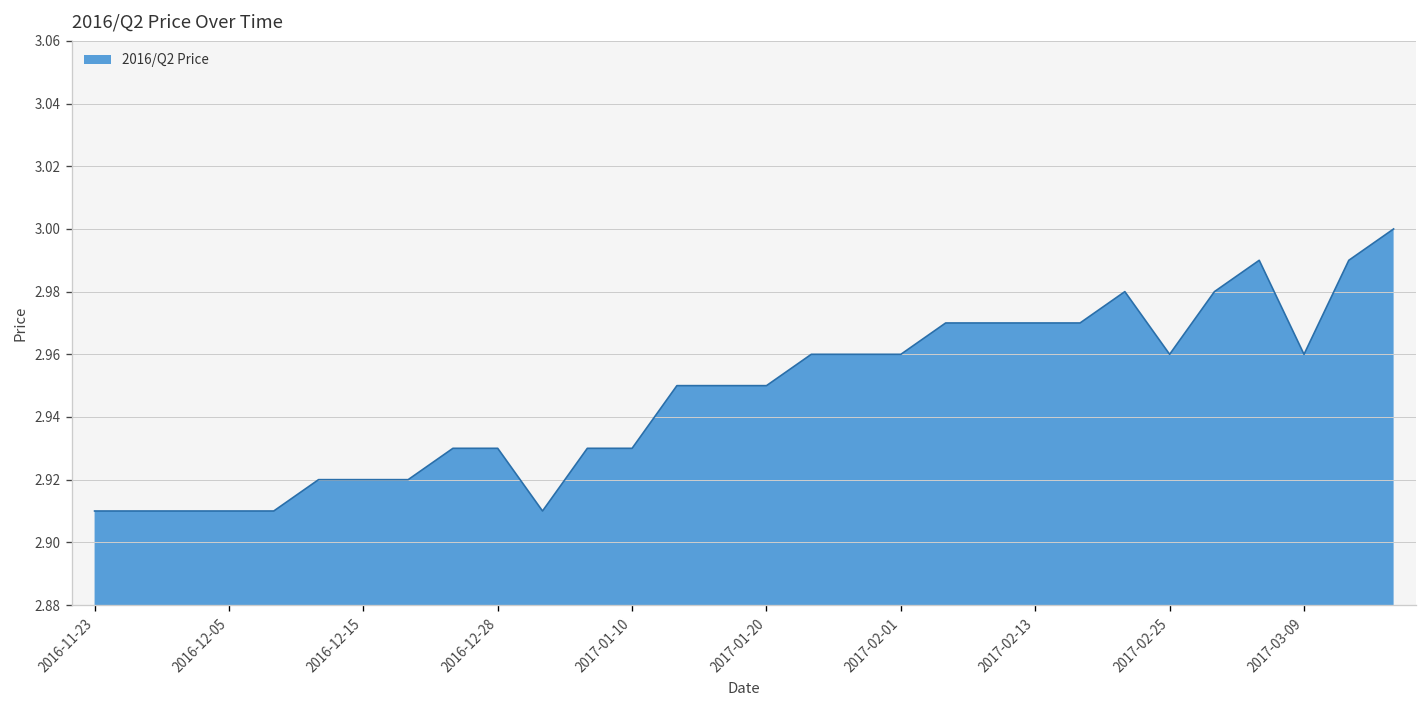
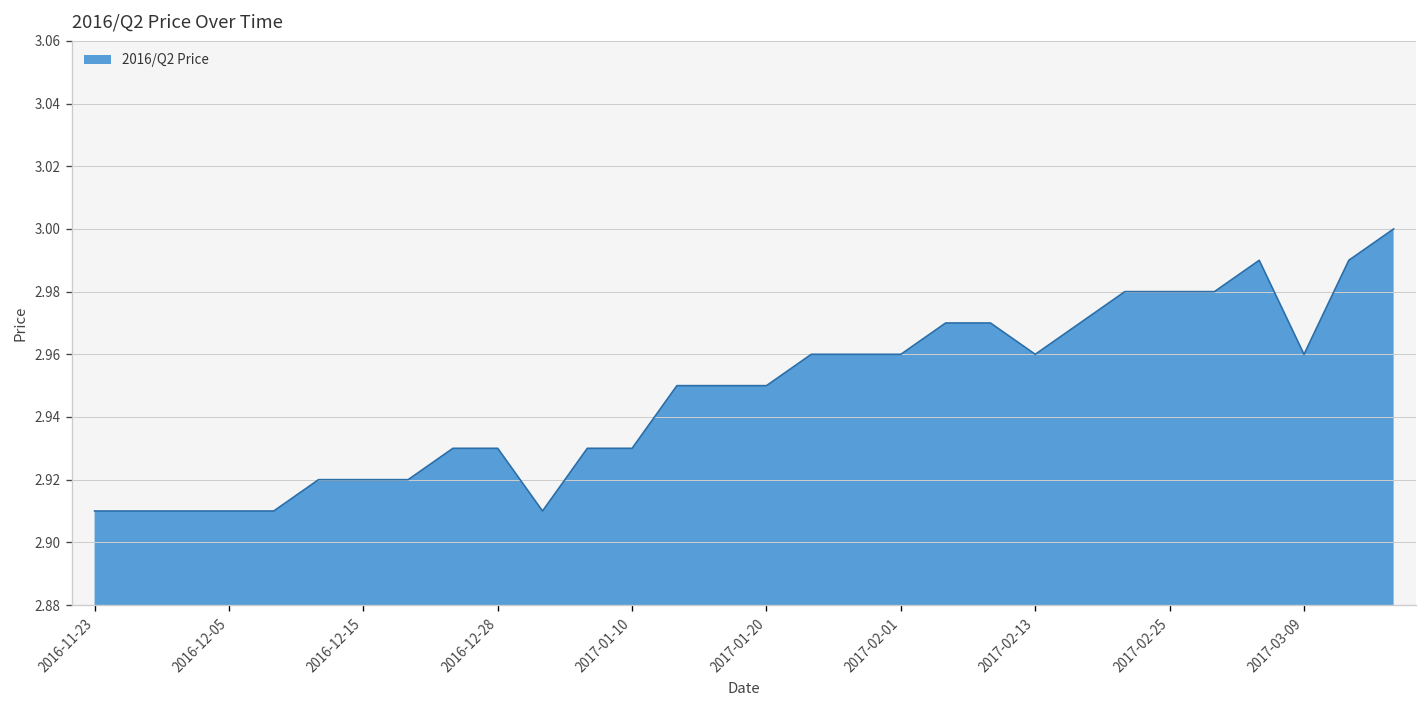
  {
    "2016-11-23": 2.91,
    "2016-12-05": 2.91,
    "2016-12-15": 2.92,
    "2016-12-28": 2.93,
    "2017-01-10": 2.93,
    "2017-01-20": 2.95,
    "2017-02-01": 2.96,
-   "2017-02-13": 2.97,
-   "2017-02-25": 2.96,
+   "2017-02-13": 2.96,
+   "2017-02-25": 2.98,
    "2017-03-09": 2.96
  }
